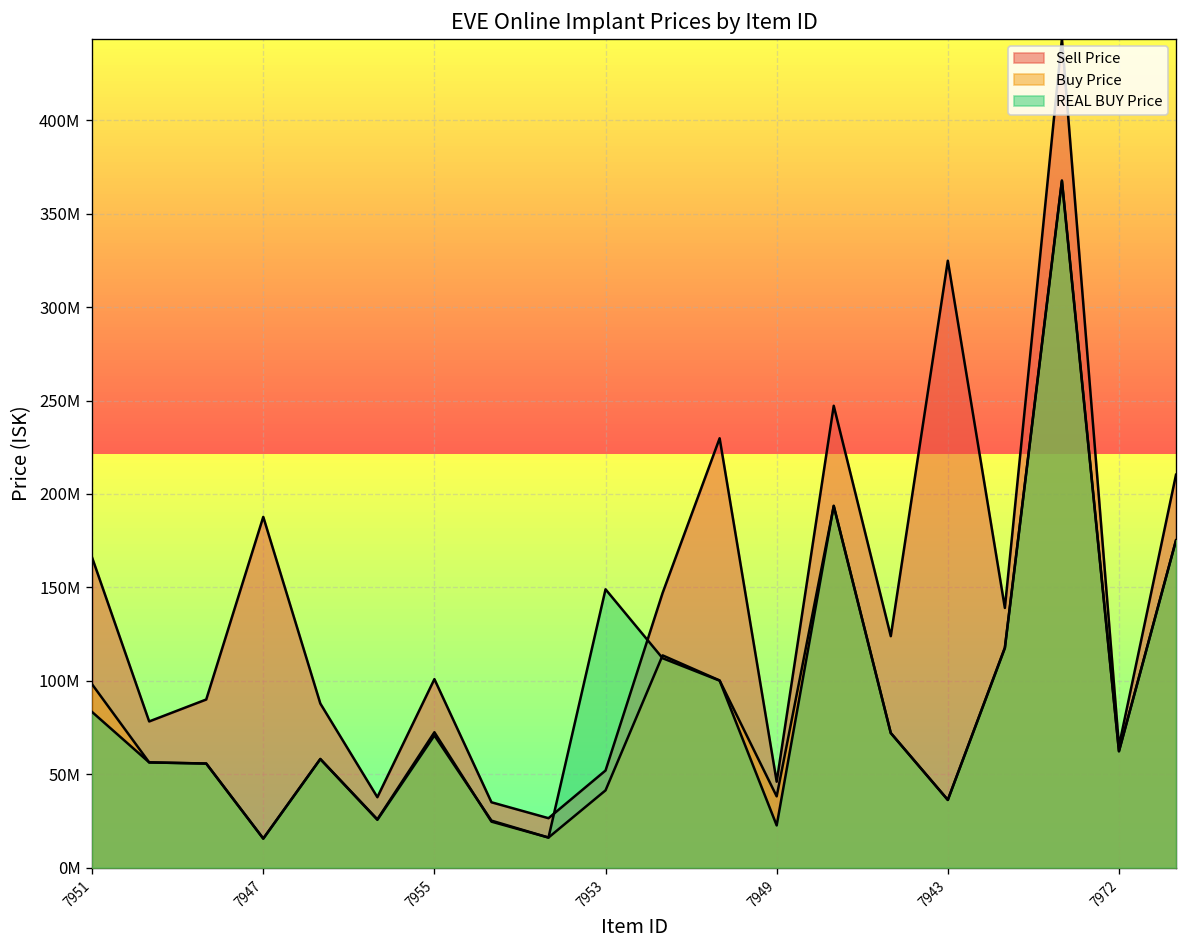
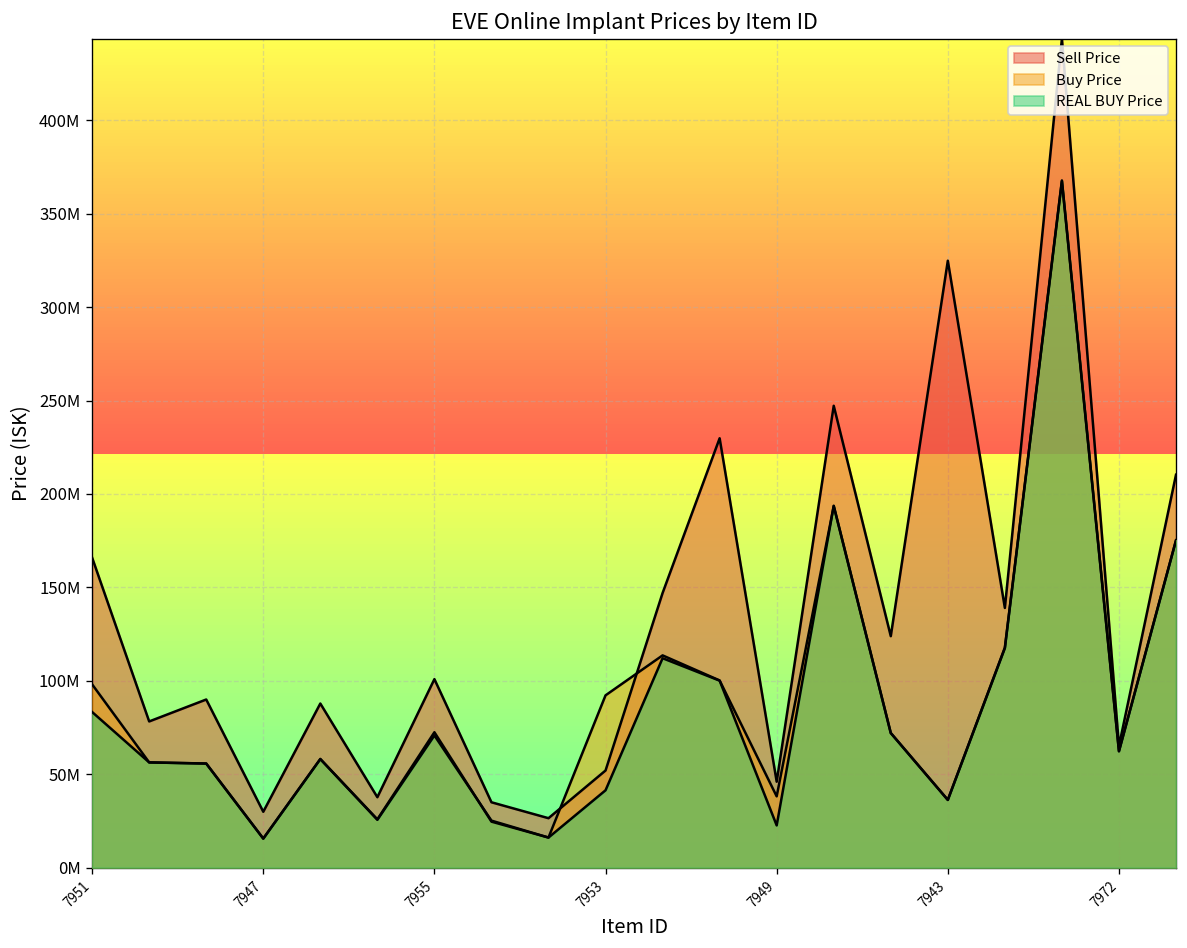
  {
    "Sell Price": {
      "7951": 166000000,
-     "7947": 188000000,
+     "7947": 30000000,
      "7955": 101000000,
      "7953": 52000000,
      "7949": 46000000,
      "7943": 325000000,
      "7972": 65000000
    },
    "Buy Price": {
      "7951": 98000000,
      "7955": 72000000,
-     "7953": 41000000,
+     "7953": 92000000,
      "7949": 38000000
    },
    "REAL BUY Price": {
      "7951": 83000000,
      "7955": 71000000,
-     "7953": 149000000,
+     "7953": 41000000,
      "7949": 23000000
    }
  }
